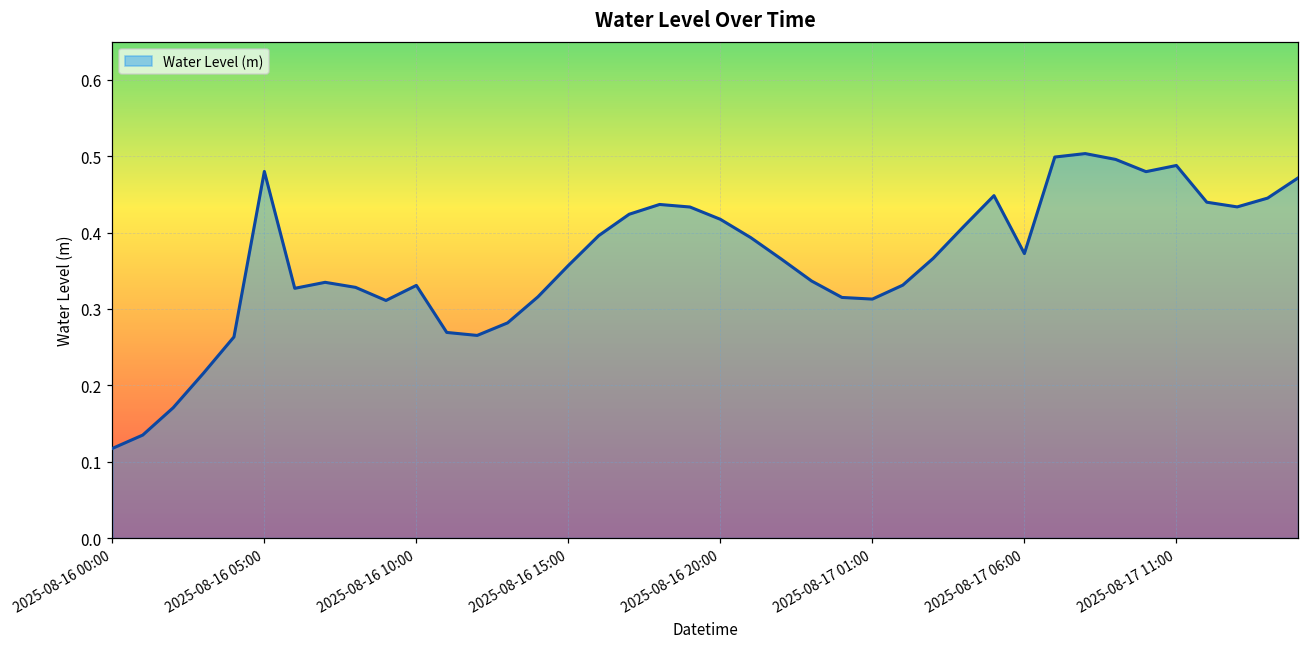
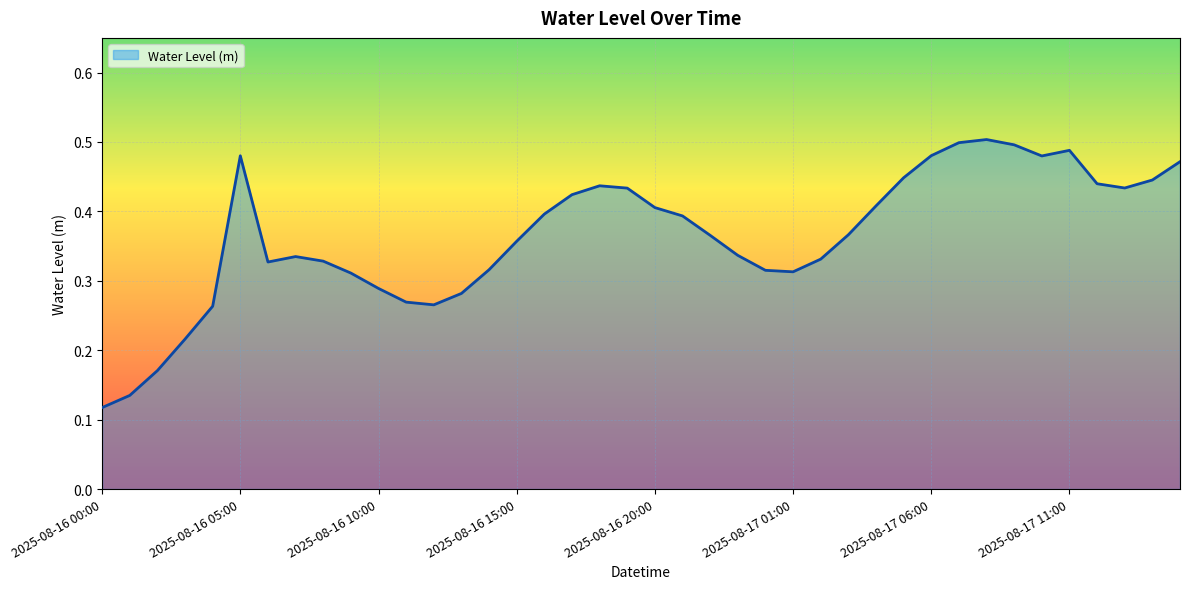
  {
    "2025-08-16 00:00": 0.12,
    "2025-08-16 05:00": 0.48,
-   "2025-08-16 10:00": 0.33,
+   "2025-08-16 10:00": 0.29,
    "2025-08-16 15:00": 0.36,
-   "2025-08-16 20:00": 0.42,
+   "2025-08-16 20:00": 0.41,
    "2025-08-17 01:00": 0.31,
-   "2025-08-17 06:00": 0.37,
+   "2025-08-17 06:00": 0.48,
    "2025-08-17 11:00": 0.49
  }
